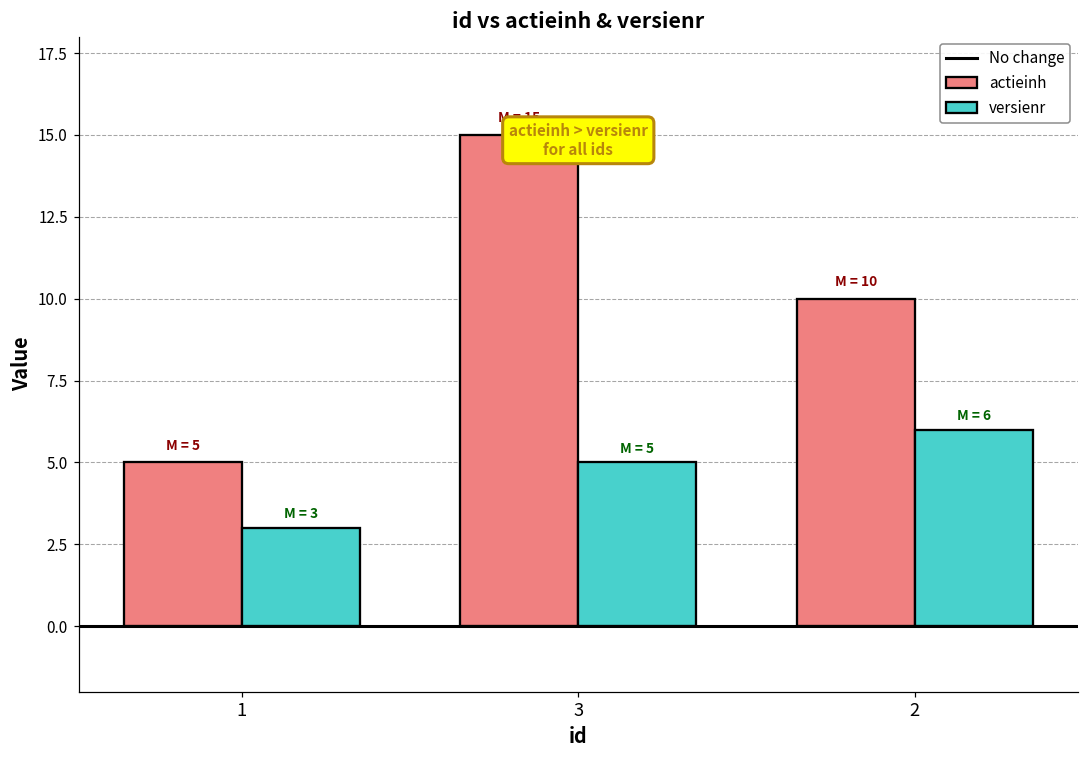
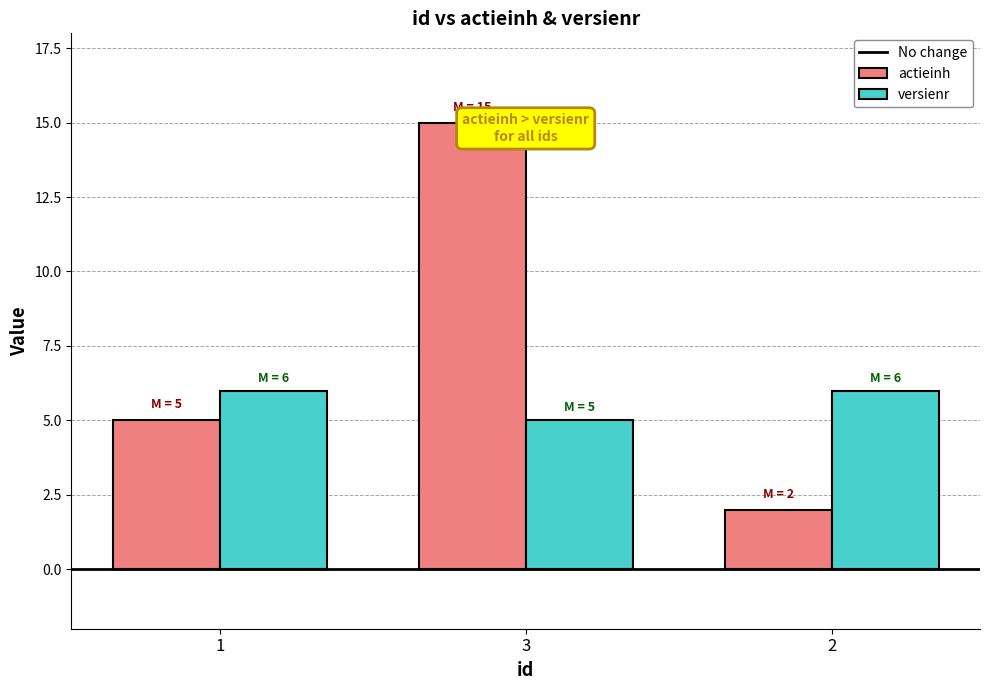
  {
    "actieinh": {
      "1": 5,
-     "2": 10
+     "2": 2
    },
    "versienr": {
-     "1": 3,
+     "1": 6,
      "3": 5,
      "2": 6
    }
  }
